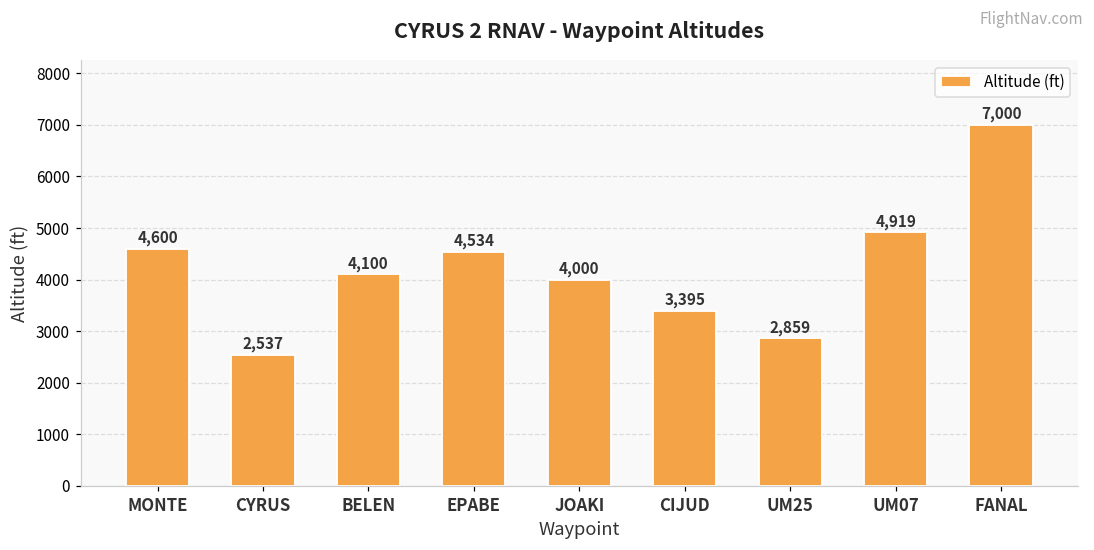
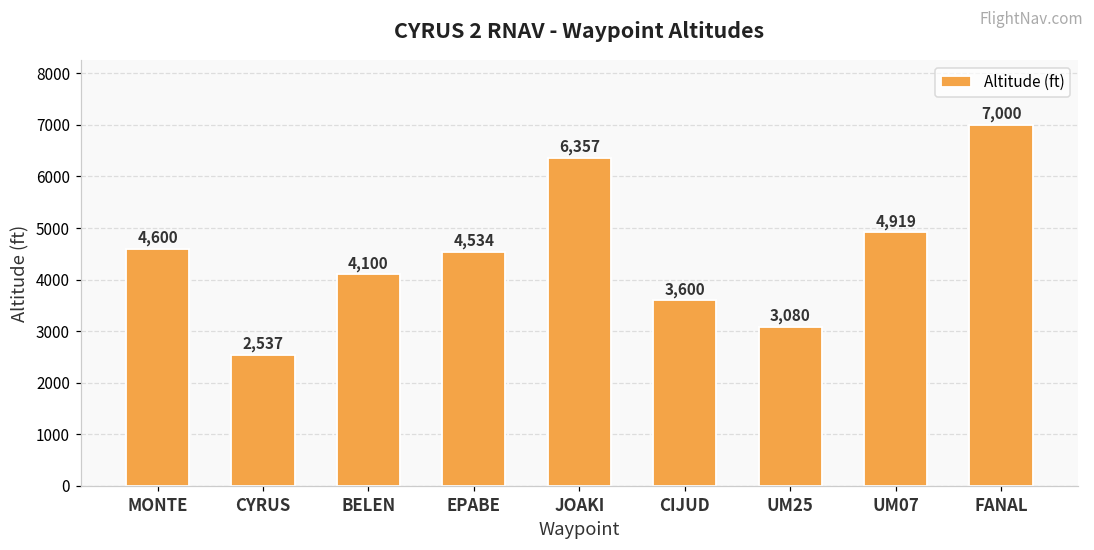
  {
    "MONTE": "4,600",
    "CYRUS": "2,537",
    "BELEN": "4,100",
    "EPABE": "4,534",
-   "JOAKI": "4,000",
-   "CIJUD": "3,395",
-   "UM25": "2,859",
+   "JOAKI": "6,357",
+   "CIJUD": "3,600",
+   "UM25": "3,080",
    "UM07": "4,919",
    "FANAL": "7,000"
  }
